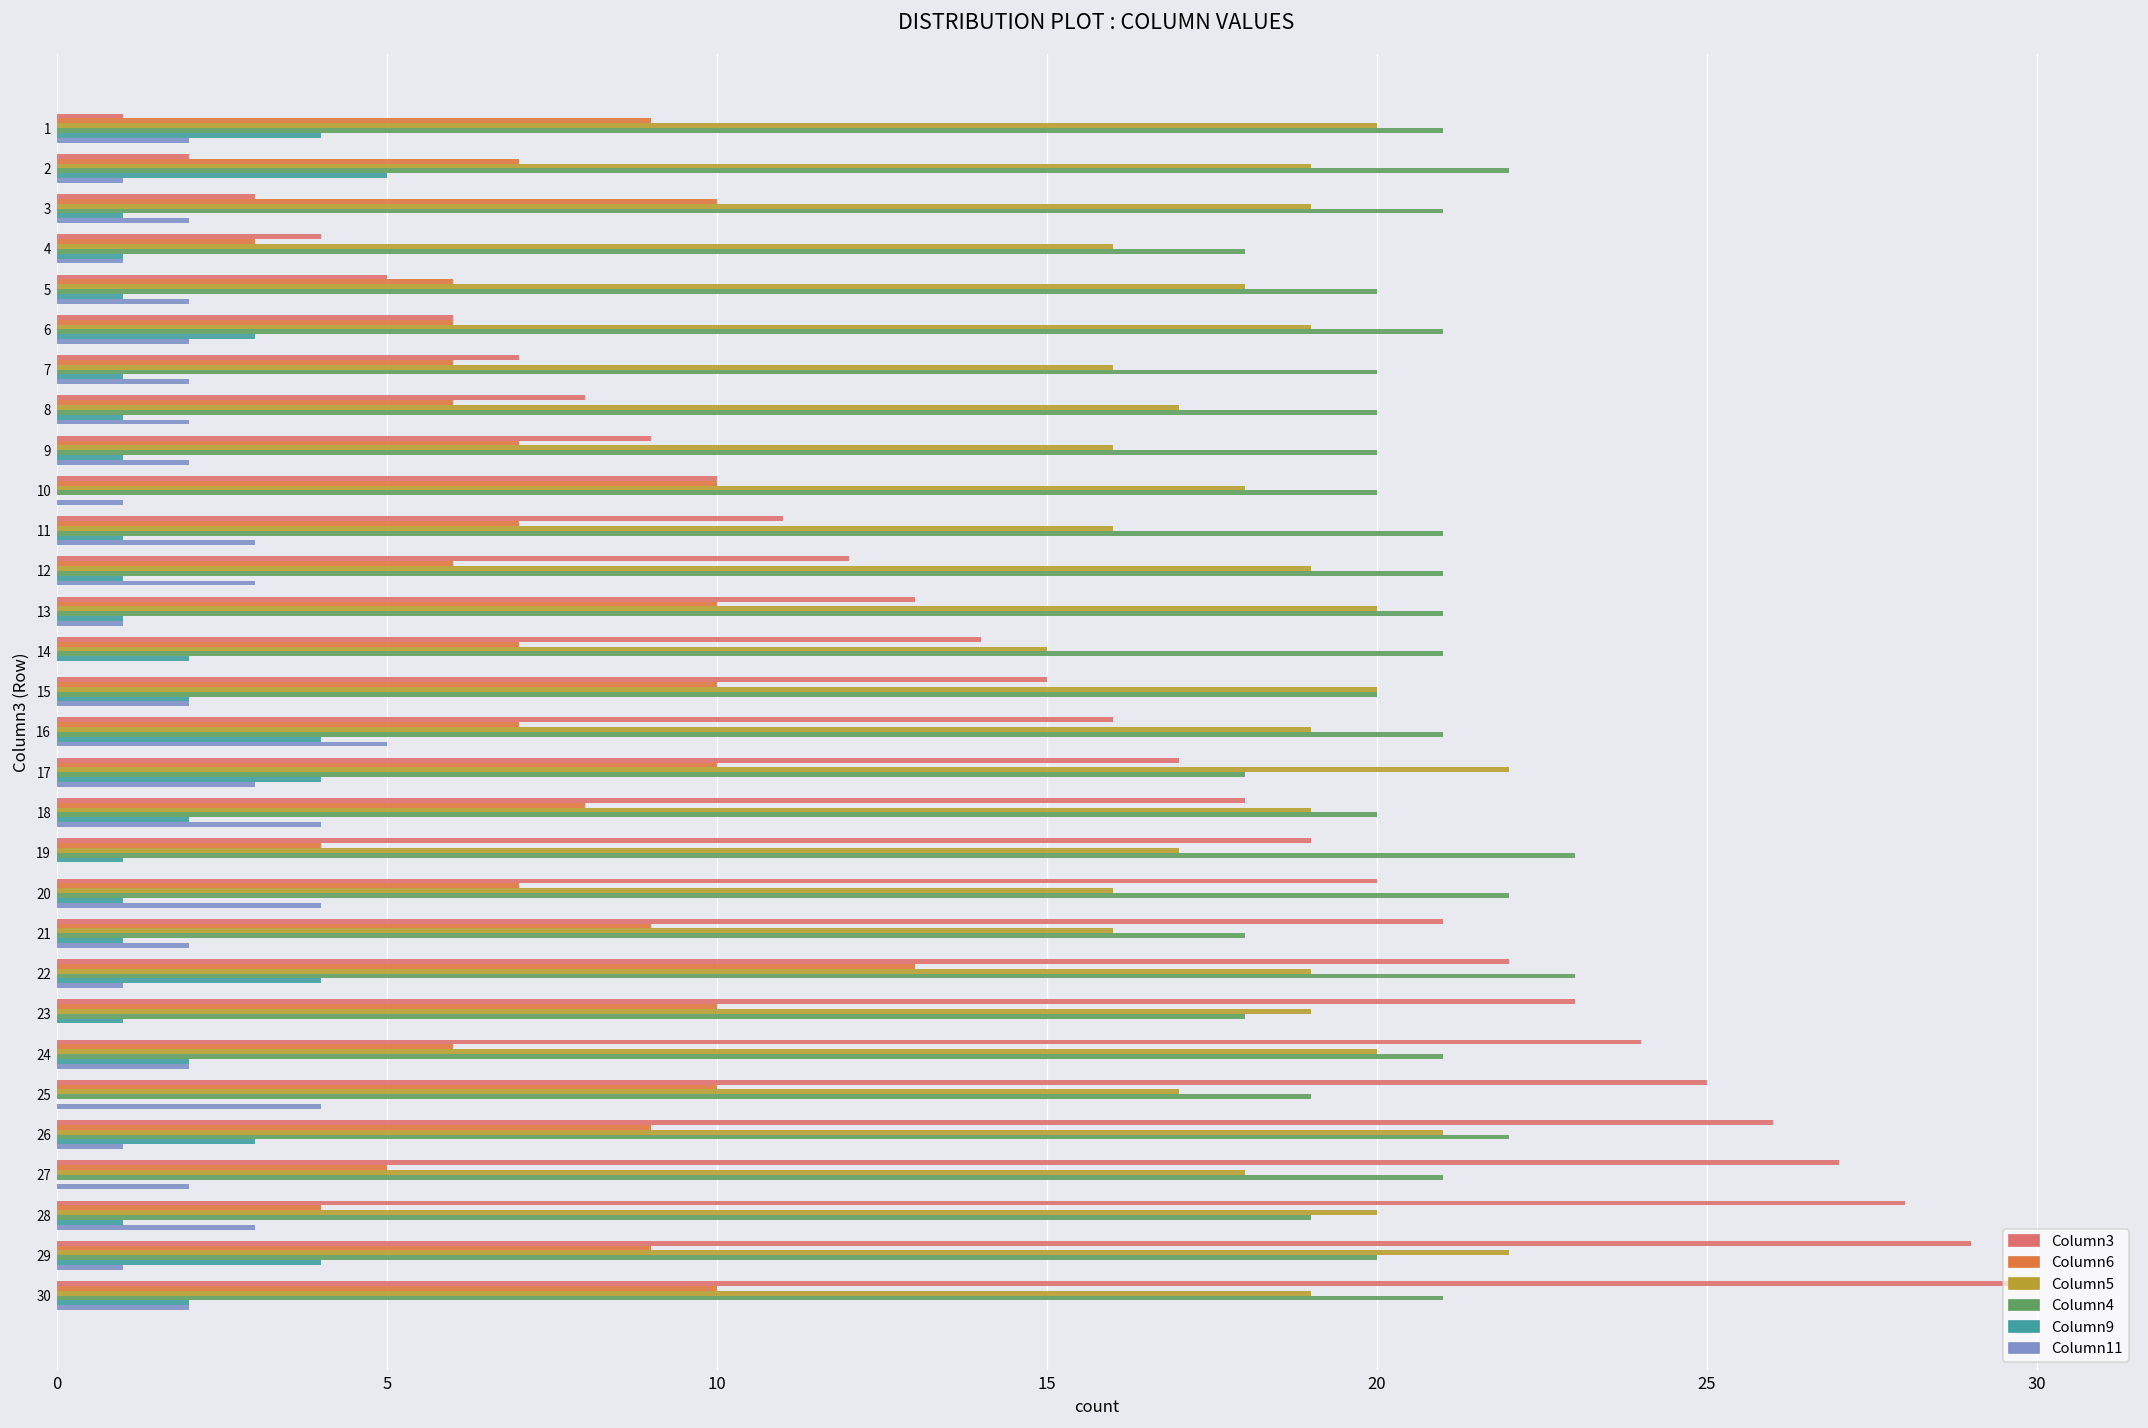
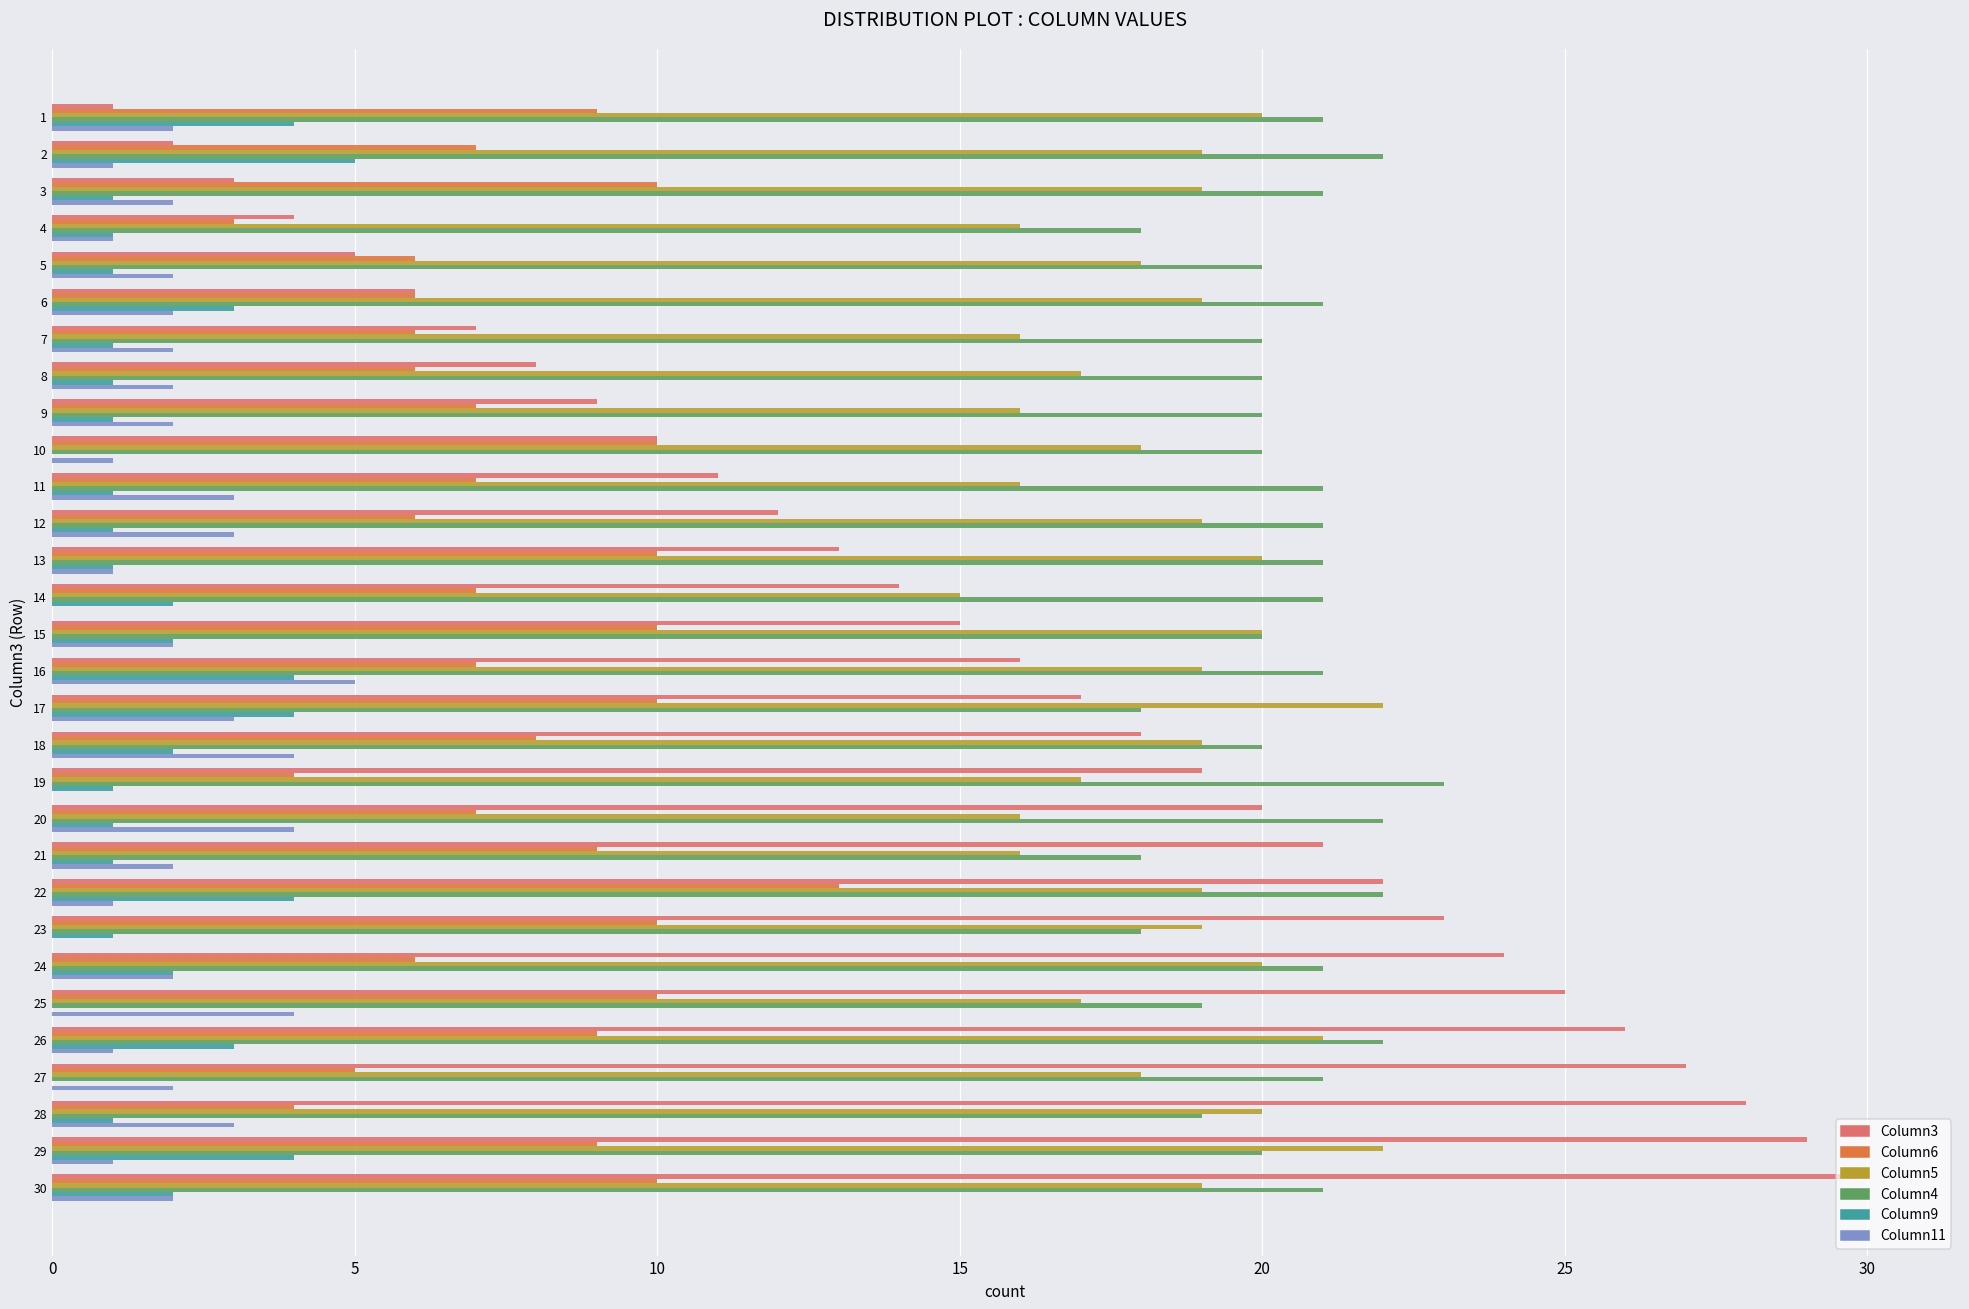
  {
    "Column4": {
      "1": 21,
      "2": 22,
      "3": 21,
      "4": 18,
      "5": 20,
      "6": 21,
      "7": 20,
      "8": 20,
      "9": 20,
      "10": 20,
      "11": 21,
      "12": 21,
      "13": 21,
      "14": 21,
      "15": 20,
      "16": 21,
      "17": 18,
      "18": 20,
      "19": 23,
      "20": 22,
      "21": 18,
-     "22": 23,
+     "22": 22,
      "23": 18,
      "24": 21,
      "25": 19,
      "26": 22,
      "27": 21,
      "28": 19,
      "29": 20,
      "30": 21
    },
    "Column9": {
      "1": 4,
      "2": 5,
      "3": 1,
      "4": 1,
      "5": 1,
      "6": 3,
      "7": 1,
      "8": 1,
      "9": 1,
      "10": 0,
      "11": 1,
      "12": 1,
      "13": 1,
      "14": 2,
      "15": 2,
      "16": 4,
      "17": 4,
      "18": 2,
      "19": 1,
      "20": 1,
      "21": 1,
      "22": 4,
      "23": 1,
      "24": 2,
      "25": 0,
      "26": 3,
      "27": 0,
      "28": 1,
      "29": 4,
      "30": 2
    },
    "Column11": {
      "1": 2,
      "2": 1,
      "3": 2,
      "4": 1,
      "5": 2,
      "6": 2,
      "7": 2,
      "8": 2,
      "9": 2,
      "10": 1,
      "11": 3,
      "12": 3,
      "13": 1,
      "14": 0,
      "15": 2,
      "16": 5,
      "17": 3,
      "18": 4,
      "19": 0,
      "20": 4,
      "21": 2,
      "22": 1,
      "23": 0,
      "24": 2,
      "25": 4,
      "26": 1,
      "27": 2,
      "28": 3,
      "29": 1,
      "30": 2
    }
  }
